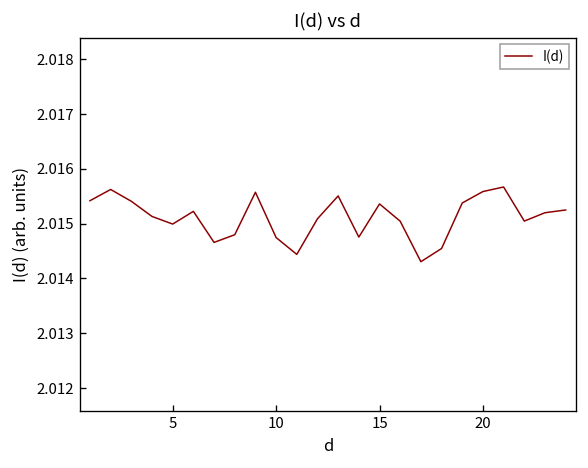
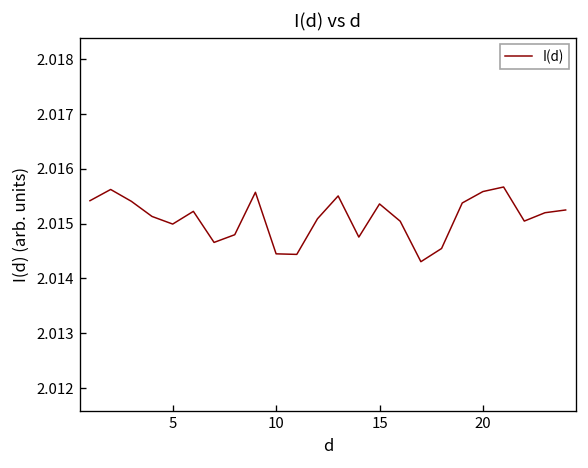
  {
    "5": 2.0150,
-   "10": 2.0147,
+   "10": 2.0144,
    "15": 2.0154,
    "20": 2.0156
  }
